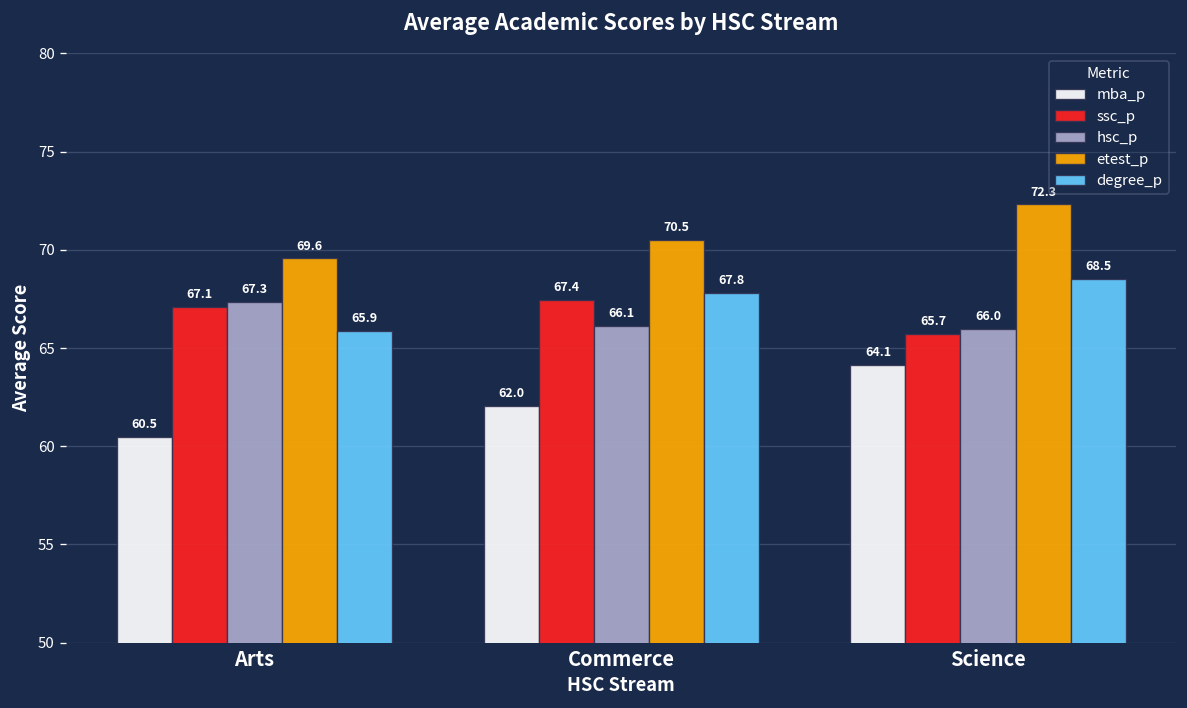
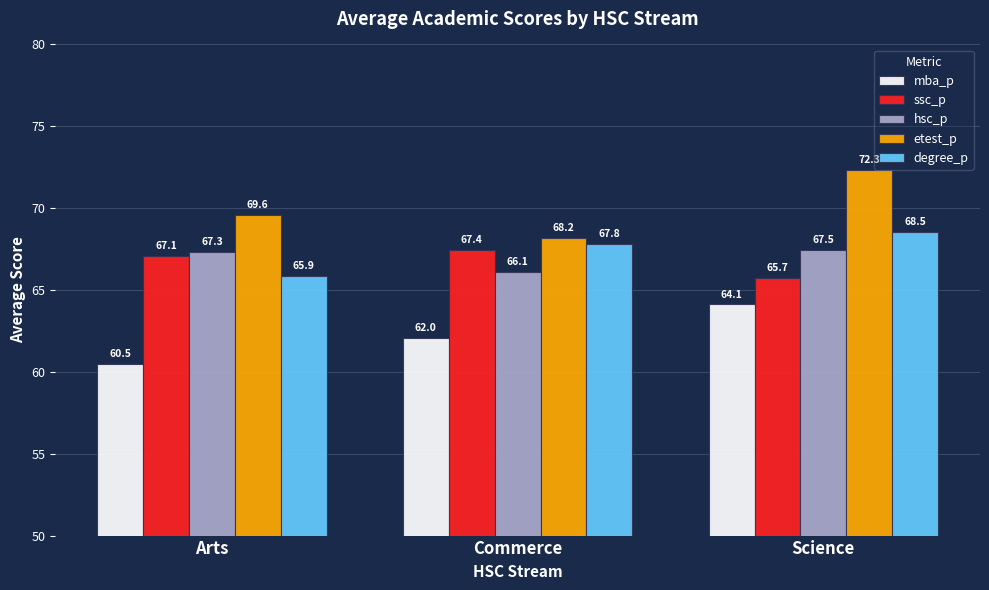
  {
    "mba_p": {
      "Arts": 60.5,
      "Commerce": 62.0,
      "Science": 64.1
    },
    "ssc_p": {
      "Arts": 67.1,
      "Commerce": 67.4,
      "Science": 65.7
    },
    "hsc_p": {
      "Arts": 67.3,
      "Commerce": 66.1,
-     "Science": 66.0
+     "Science": 67.5
    },
    "etest_p": {
      "Arts": 69.6,
-     "Commerce": 70.5
+     "Commerce": 68.2
    },
    "degree_p": {
      "Arts": 65.9,
      "Commerce": 67.8,
      "Science": 68.5
    }
  }
